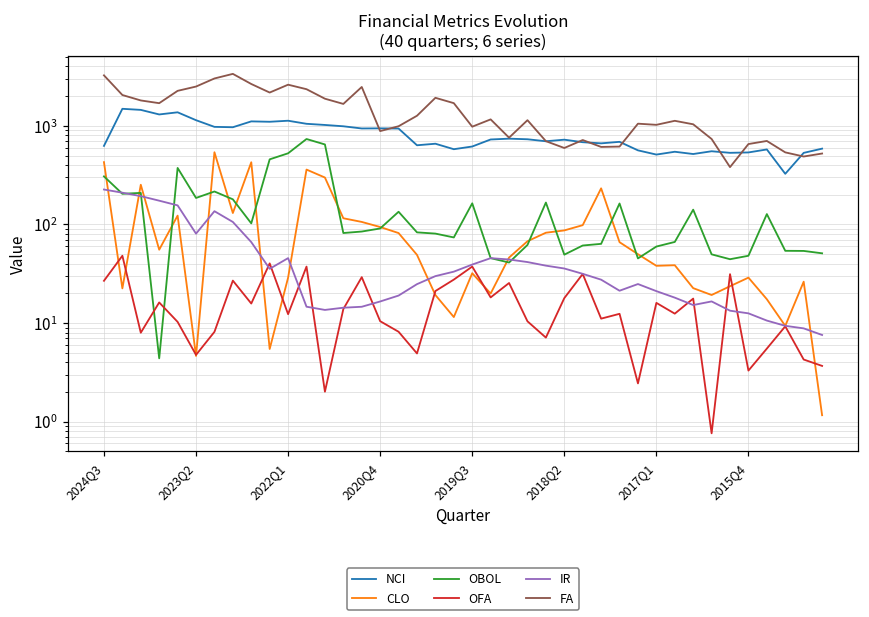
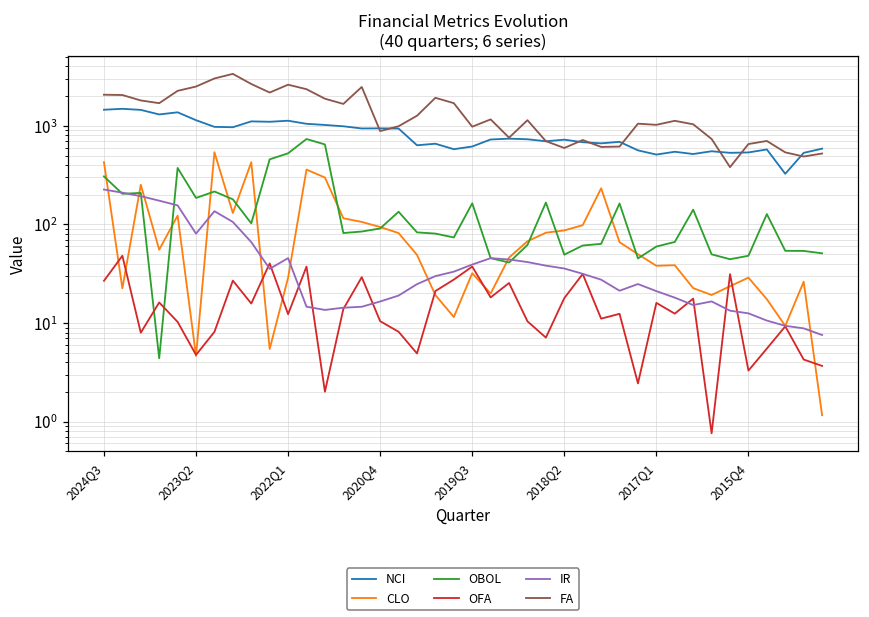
  {
    "NCI": {
-     "2024Q3": 600,
+     "2024Q3": 1500,
      "2023Q2": 1100,
      "2022Q1": 1100,
      "2019Q3": 600,
      "2018Q2": 700,
      "2017Q1": 500,
      "2015Q4": 500
    },
    "CLO": {
      "2024Q3": 400,
      "2022Q1": 29,
      "2019Q3": 32,
      "2018Q2": 90,
      "2017Q1": 38,
      "2015Q4": 29
    },
    "OBOL": {
      "2024Q3": 310,
      "2023Q2": 190,
      "2022Q1": 500,
      "2019Q3": 160,
      "2018Q2": 50,
      "2017Q1": 60,
      "2015Q4": 50
    },
    "OFA": {
      "2024Q3": 27,
      "2022Q1": 12,
      "2020Q4": 10,
      "2018Q2": 18,
      "2017Q1": 16,
      "2015Q4": 3.3
    },
    "IR": {
      "2024Q3": 230,
      "2023Q2": 80,
      "2022Q1": 50,
      "2020Q4": 17,
      "2018Q2": 36,
      "2017Q1": 21,
      "2015Q4": 13
    },
    "FA": {
-     "2024Q3": 3300,
+     "2024Q3": 2100,
      "2023Q2": 2500,
      "2022Q1": 2600,
      "2019Q3": 1000,
      "2018Q2": 600,
      "2017Q1": 1000,
      "2015Q4": 700
    }
  }
